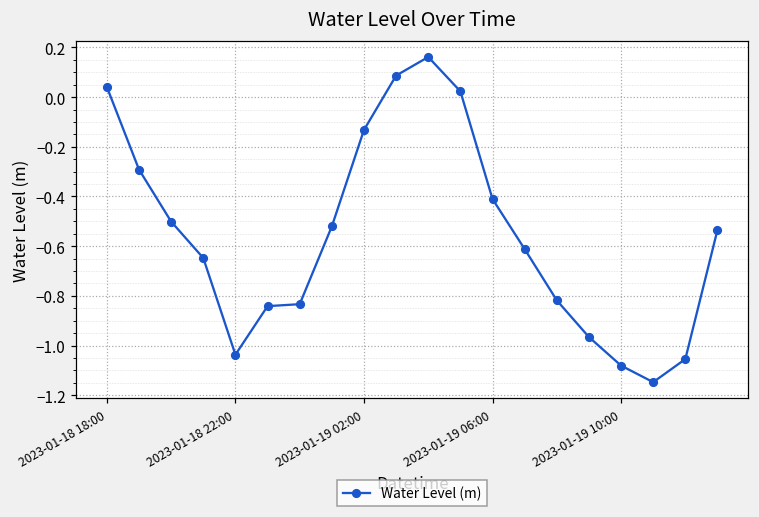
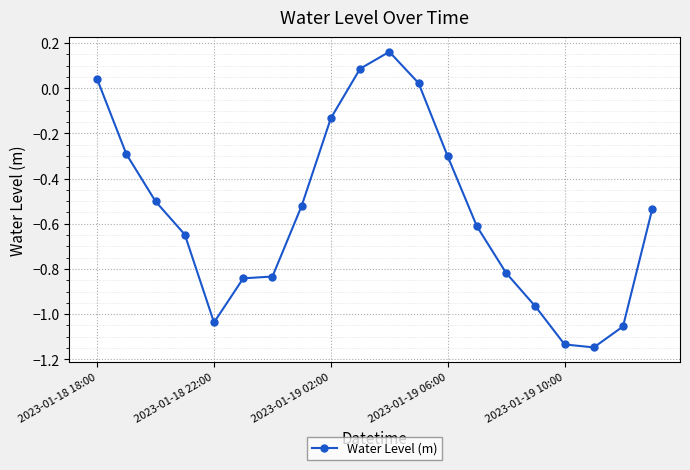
  {
    "2023-01-18 18:00": 0.04,
    "2023-01-18 22:00": -1.04,
    "2023-01-19 02:00": -0.13,
-   "2023-01-19 06:00": -0.41,
-   "2023-01-19 10:00": -1.08
+   "2023-01-19 06:00": -0.30,
+   "2023-01-19 10:00": -1.13
  }
